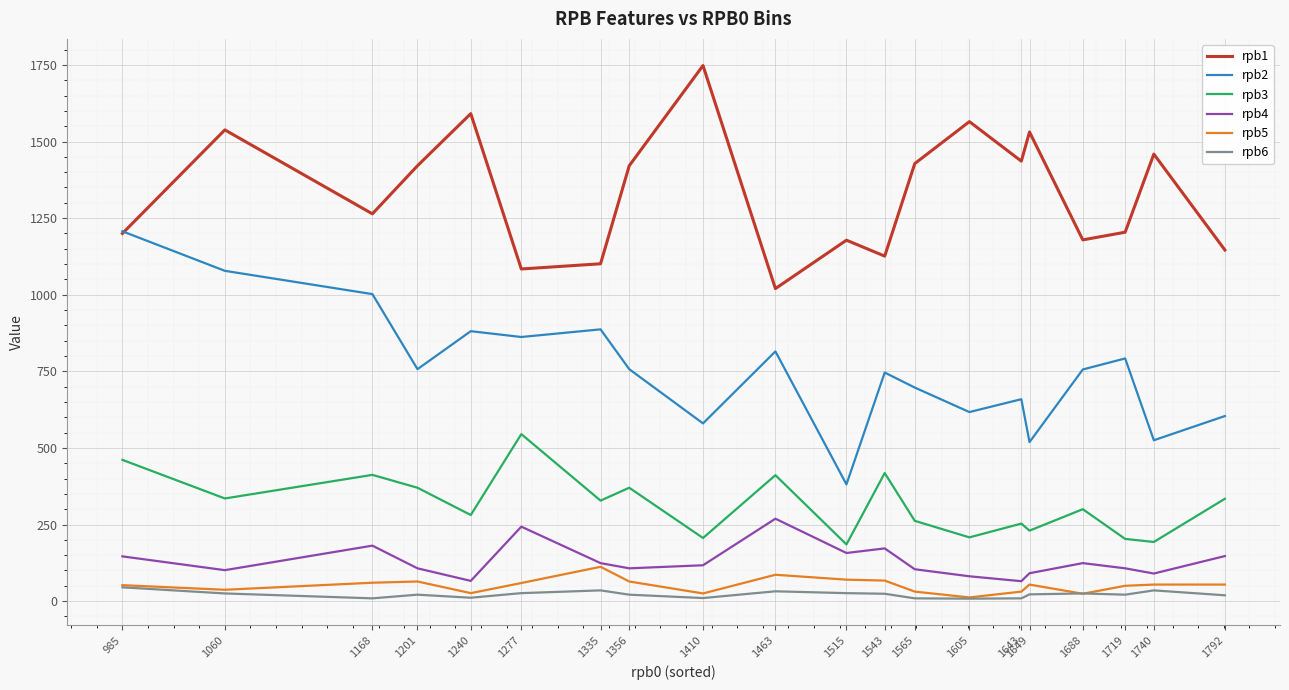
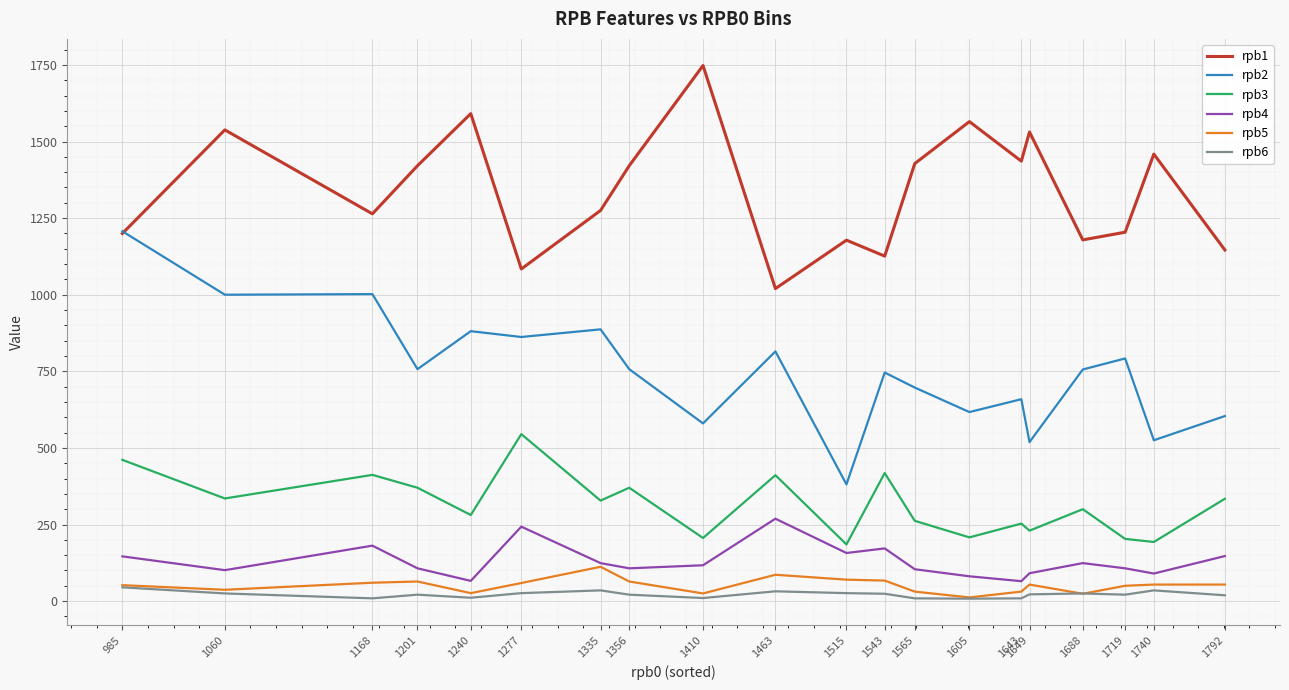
  {
    "rpb1": {
      "1060": 1540,
      "1168": 1260,
      "1201": 1420,
      "1240": 1590,
      "1277": 1080,
-     "1335": 1100,
+     "1335": 1280,
      "1356": 1420,
      "1410": 1750,
      "1463": 1020,
      "1515": 1180,
      "1543": 1130,
      "1565": 1430,
      "1605": 1570,
      "1643": 1440,
      "1649": 1530,
      "1688": 1180,
      "1719": 1200,
      "1740": 1460,
      "1792": 1150
    },
    "rpb2": {
-     "1060": 1080,
+     "1060": 1000,
      "1168": 1000,
      "1201": 760,
      "1240": 880,
      "1277": 860,
      "1335": 890,
      "1356": 760,
      "1410": 580,
      "1463": 820,
      "1515": 380,
      "1543": 750,
      "1565": 700,
      "1605": 620,
      "1643": 660,
      "1649": 520,
      "1688": 760,
      "1719": 790,
      "1740": 530,
      "1792": 600
    },
    "rpb3": {
      "985": 460,
      "1060": 340,
      "1168": 410,
      "1201": 370,
      "1240": 280,
      "1277": 550,
      "1335": 330,
      "1356": 370,
      "1410": 210,
      "1463": 410,
      "1515": 190,
      "1543": 420,
      "1565": 260,
      "1605": 210,
      "1643": 250,
      "1649": 230,
      "1688": 300,
      "1719": 200,
      "1740": 190,
      "1792": 330
    },
    "rpb4": {
      "985": 150,
      "1060": 100,
      "1168": 180,
      "1201": 110,
      "1240": 70,
      "1277": 240,
      "1335": 120,
      "1356": 110,
      "1410": 120,
      "1463": 270,
      "1515": 160,
      "1543": 170,
      "1565": 100,
      "1605": 80,
      "1643": 70,
      "1649": 90,
      "1688": 120,
      "1719": 110,
      "1740": 90,
      "1792": 150
    },
    "rpb5": {
      "1060": 40,
      "1168": 60,
      "1201": 60,
      "1240": 30,
      "1277": 60,
      "1335": 110,
      "1356": 60,
      "1410": 30,
      "1463": 90,
      "1515": 70,
      "1543": 70,
      "1565": 30,
      "1643": 30,
      "1649": 50,
      "1719": 50,
      "1740": 50,
      "1792": 50
    },
    "rpb6": {
      "1060": 30,
      "1168": 10,
      "1201": 20,
      "1240": 10,
      "1277": 30,
      "1335": 40,
      "1356": 20,
      "1410": 10,
      "1463": 30,
      "1515": 30,
      "1543": 20,
      "1565": 10,
      "1643": 10,
      "1649": 20,
      "1719": 20,
      "1740": 40,
      "1792": 20
    }
  }
